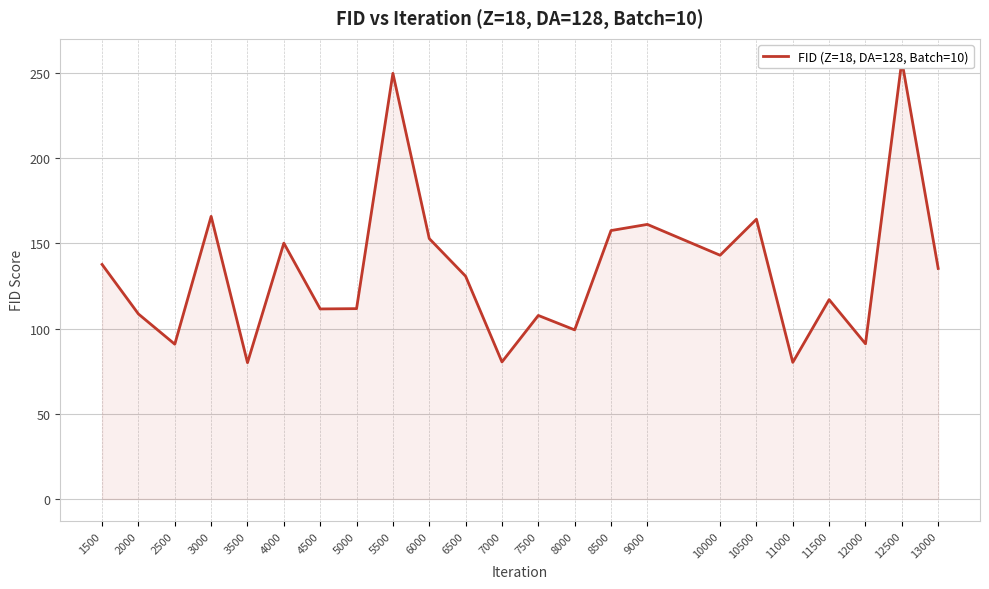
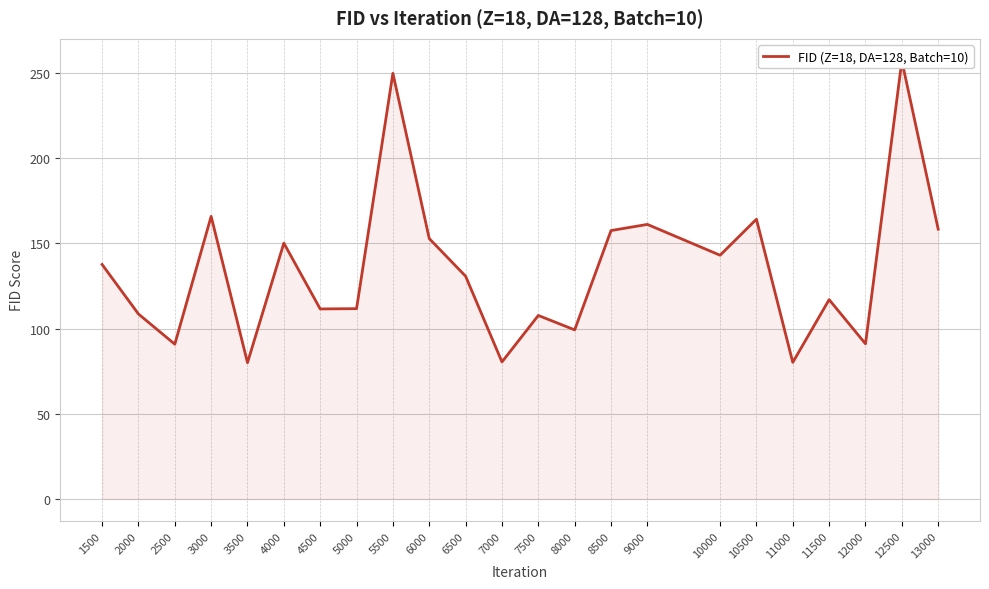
  {
    "1500": 138,
    "2000": 109,
    "2500": 91,
    "3000": 166,
    "3500": 80,
    "4000": 150,
    "4500": 112,
    "5000": 112,
    "5500": 250,
    "6000": 153,
    "6500": 131,
    "7000": 80,
    "7500": 108,
    "8000": 99,
    "8500": 158,
    "9000": 161,
    "10000": 143,
    "10500": 164,
    "11000": 80,
    "11500": 117,
    "12000": 91,
-   "13000": 135
+   "13000": 158
  }
